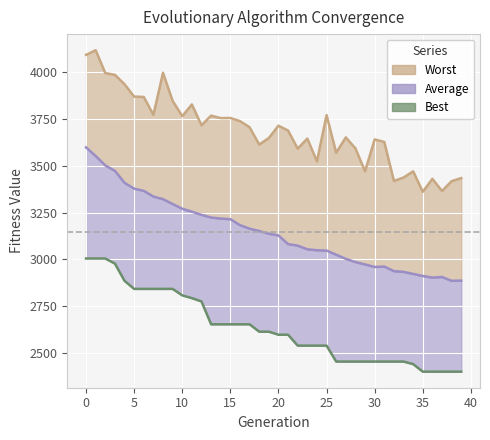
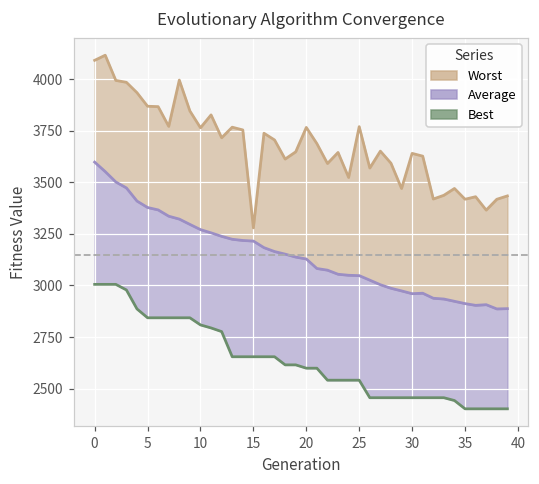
  {
    "Worst": {
      "0": 4090,
      "5": 3870,
      "10": 3760,
-     "15": 3750,
-     "20": 3710,
+     "15": 3280,
+     "20": 3770,
      "25": 3770,
      "30": 3640,
-     "35": 3360
+     "35": 3420
    }
  }
